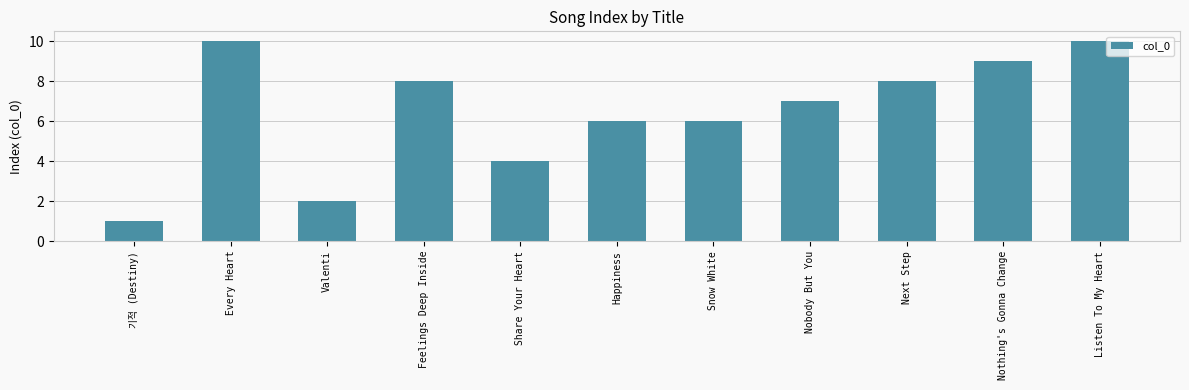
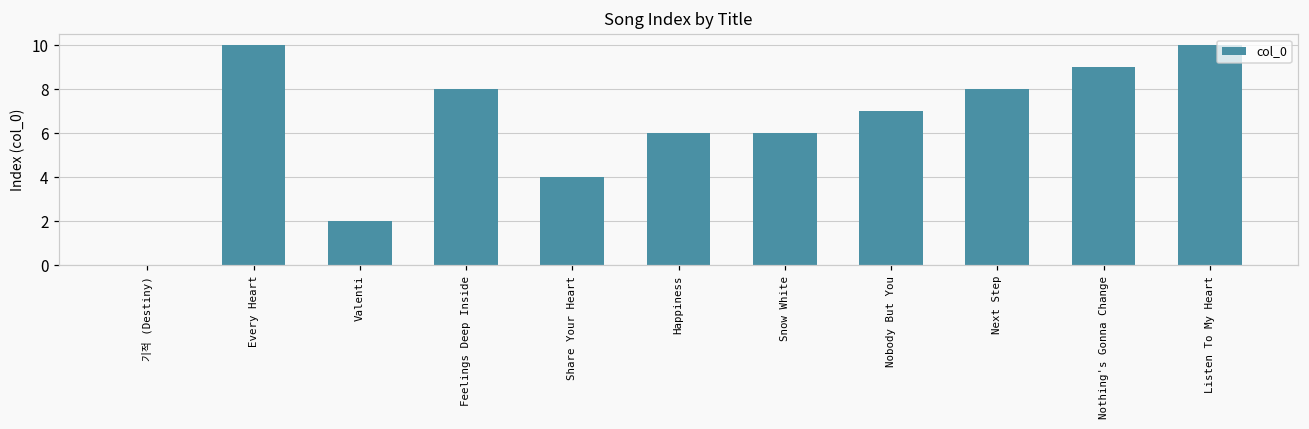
  {
-   "기적 (Destiny)": 1,
+   "기적 (Destiny)": 0,
    "Every Heart": 10,
    "Valenti": 2,
    "Feelings Deep Inside": 8,
    "Share Your Heart": 4,
    "Happiness": 6,
    "Snow White": 6,
    "Nobody But You": 7,
    "Next Step": 8,
    "Nothing's Gonna Change": 9,
    "Listen To My Heart": 10
  }
